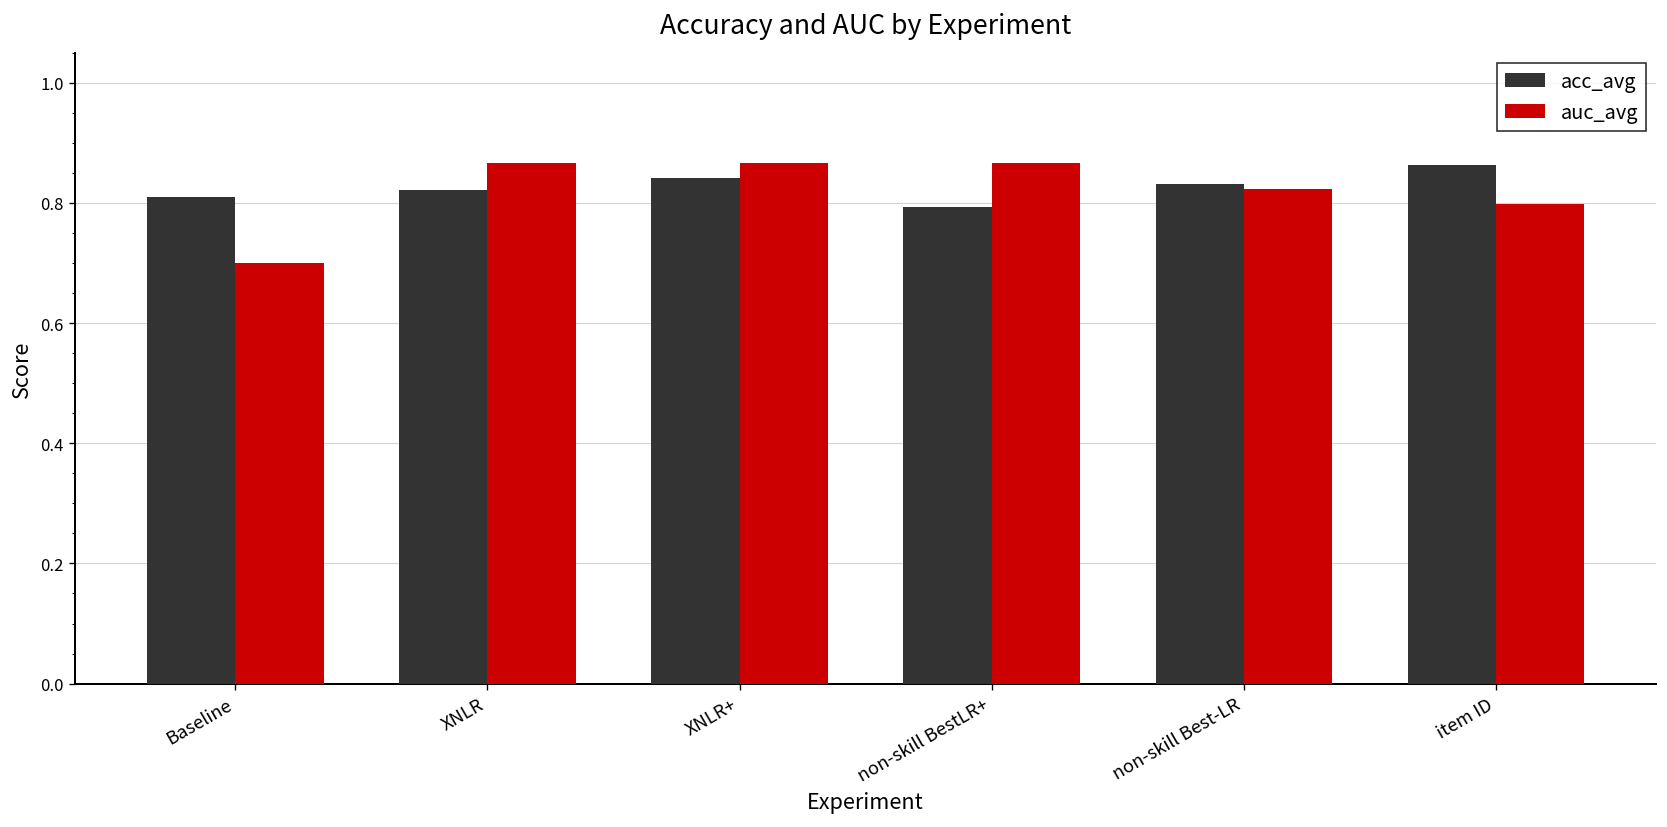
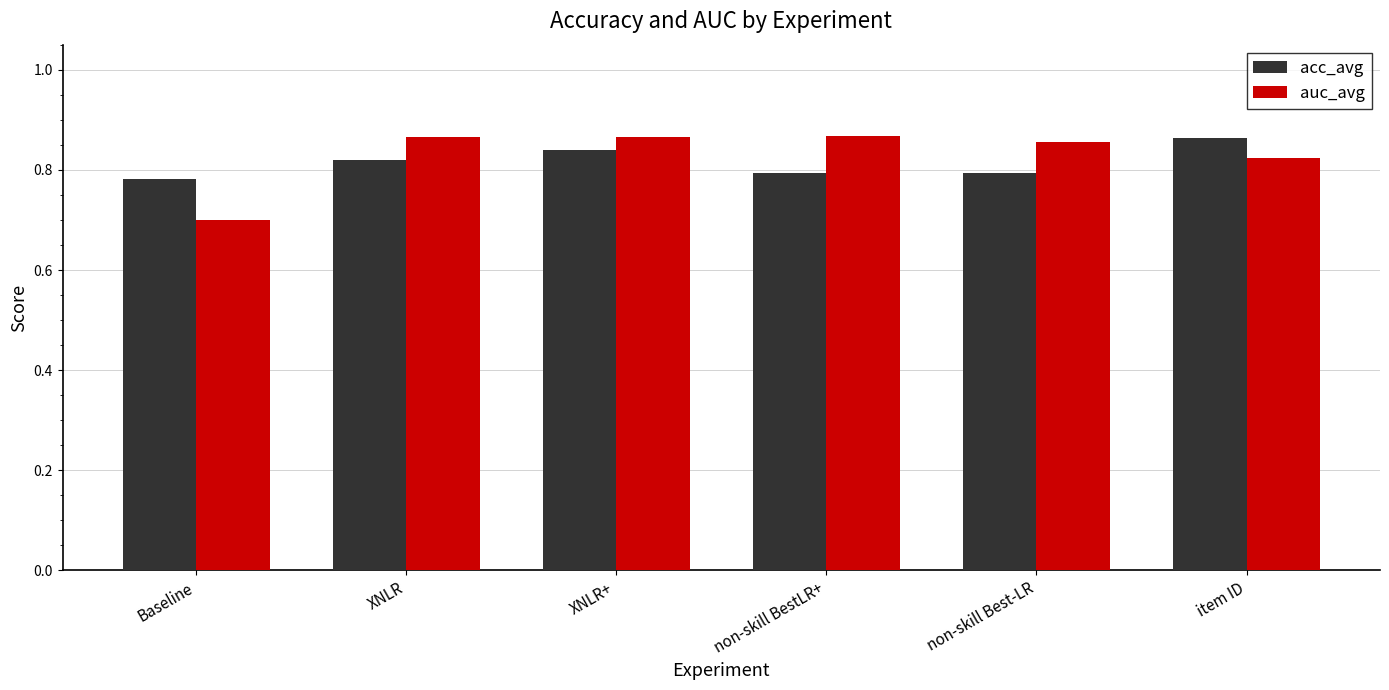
  {
    "acc_avg": {
-     "Baseline": 0.81,
+     "Baseline": 0.78,
      "XNLR": 0.82,
      "XNLR+": 0.84,
      "non-skill BestLR+": 0.79,
-     "non-skill Best-LR": 0.83,
+     "non-skill Best-LR": 0.79,
      "item ID": 0.86
    },
    "auc_avg": {
      "Baseline": 0.70,
      "XNLR": 0.87,
      "XNLR+": 0.87,
      "non-skill BestLR+": 0.87,
-     "non-skill Best-LR": 0.82,
-     "item ID": 0.80
+     "non-skill Best-LR": 0.86,
+     "item ID": 0.82
    }
  }
